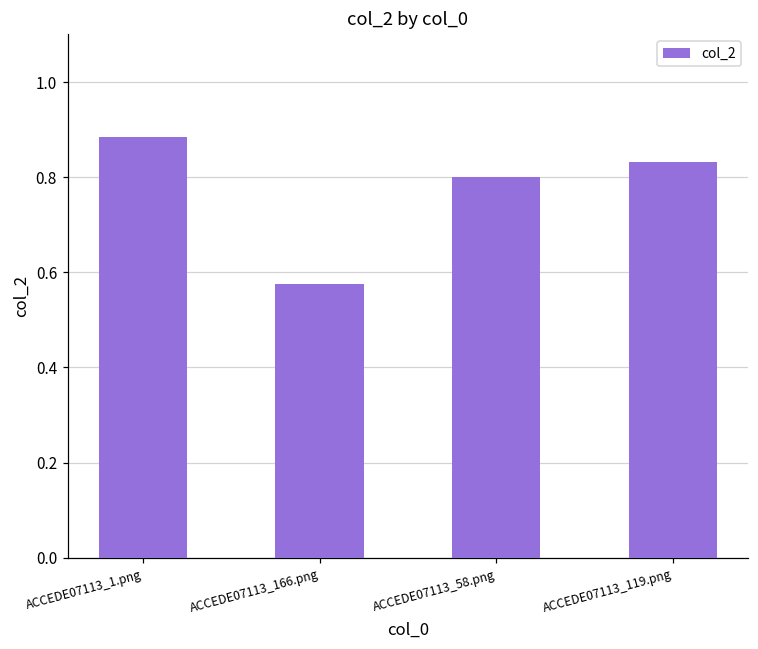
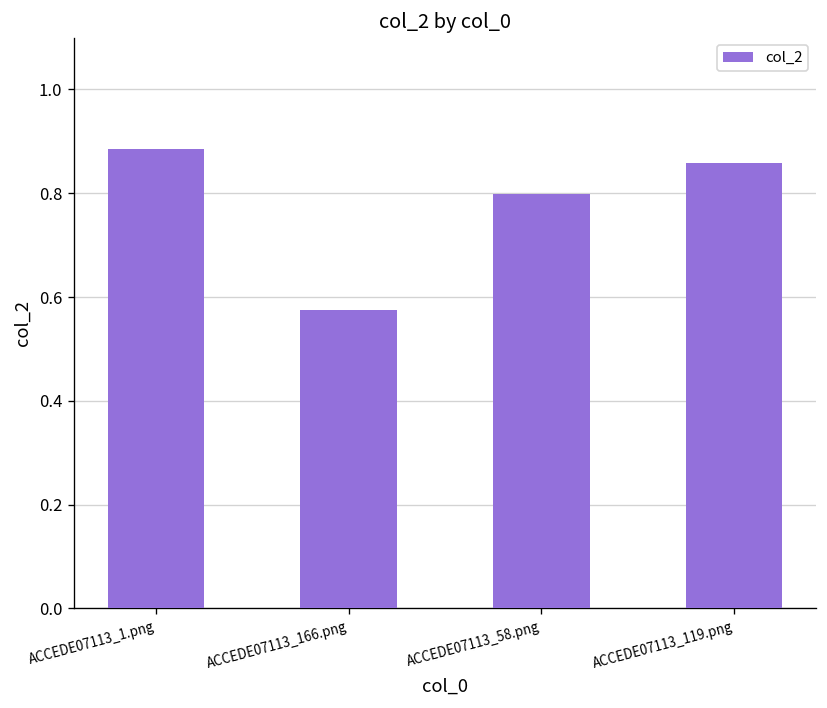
  {
    "ACCEDE07113_1.png": 0.89,
    "ACCEDE07113_166.png": 0.58,
    "ACCEDE07113_58.png": 0.80,
-   "ACCEDE07113_119.png": 0.83
+   "ACCEDE07113_119.png": 0.86
  }
